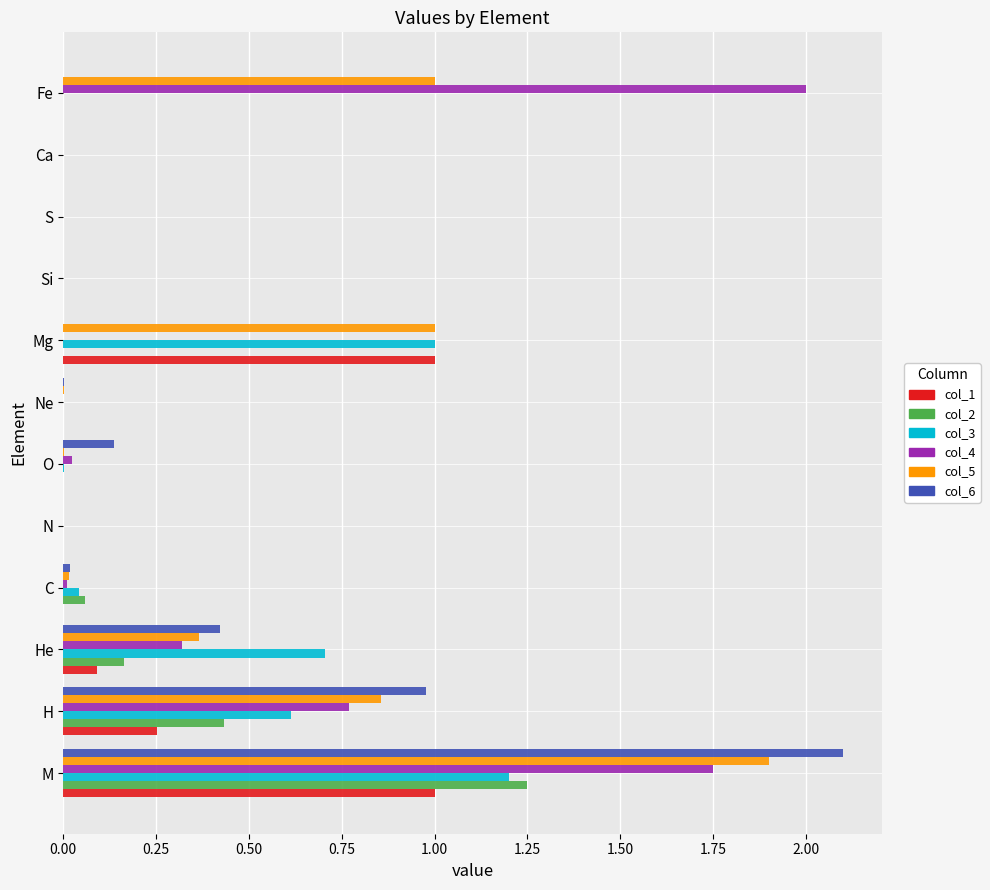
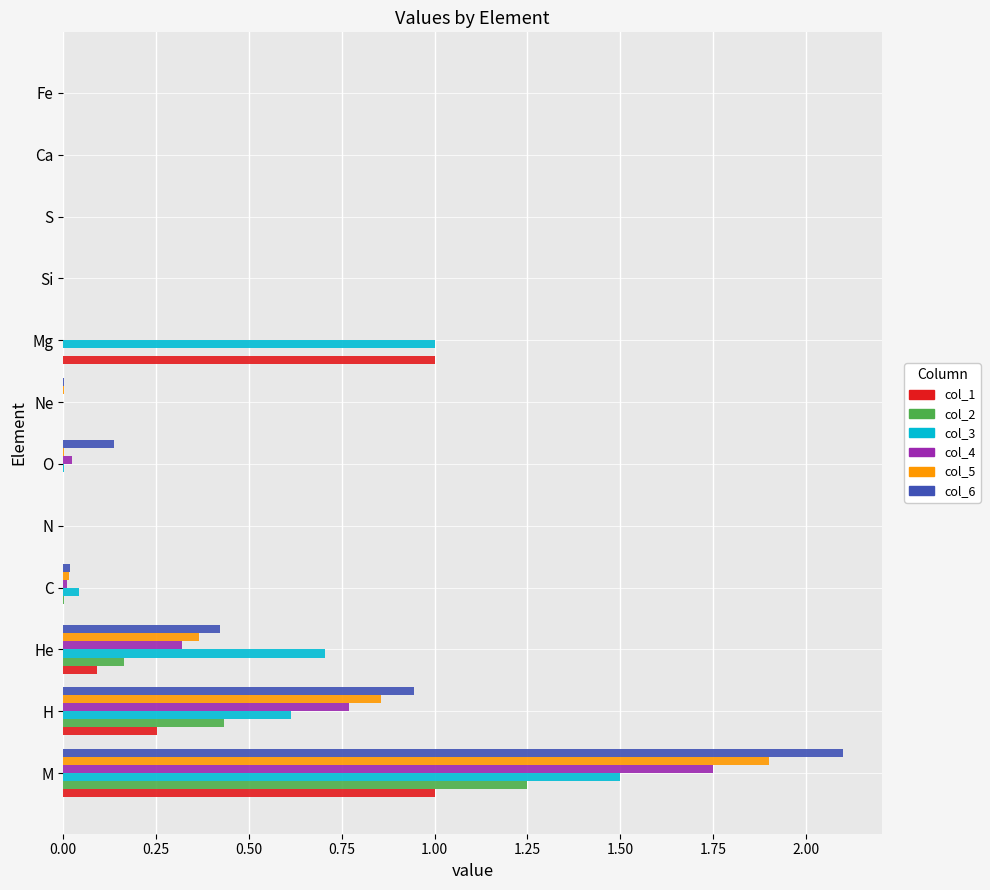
  {
    "col_1": {
      "Ca": 0.00,
      "Mg": 1.00,
      "He": 0.09,
      "H": 0.25,
      "M": 1.00
    },
    "col_2": {
      "Ca": 0.00,
-     "C": 0.06,
+     "C": 0.00,
      "He": 0.16,
      "H": 0.43,
      "M": 1.25
    },
    "col_3": {
      "Ca": 0.0,
      "Mg": 1.0,
      "C": 0.04,
      "He": 0.7,
      "H": 0.61,
-     "M": 1.2
+     "M": 1.5
    },
    "col_4": {
-     "Fe": 2,
+     "Fe": 0,
      "Ca": 0,
      "O": 0.02,
      "C": 0.01,
      "He": 0.32,
      "H": 0.77,
      "M": 1.75
    },
    "col_5": {
-     "Fe": 1,
+     "Fe": 0,
      "Ca": 0,
-     "Mg": 1,
+     "Mg": 0,
      "C": 0.01,
      "He": 0.36,
      "H": 0.86,
      "M": 1.90
    },
    "col_6": {
      "Ca": 0.00,
      "O": 0.14,
      "C": 0.02,
      "He": 0.42,
-     "H": 0.98,
+     "H": 0.95,
      "M": 2.10
    }
  }
